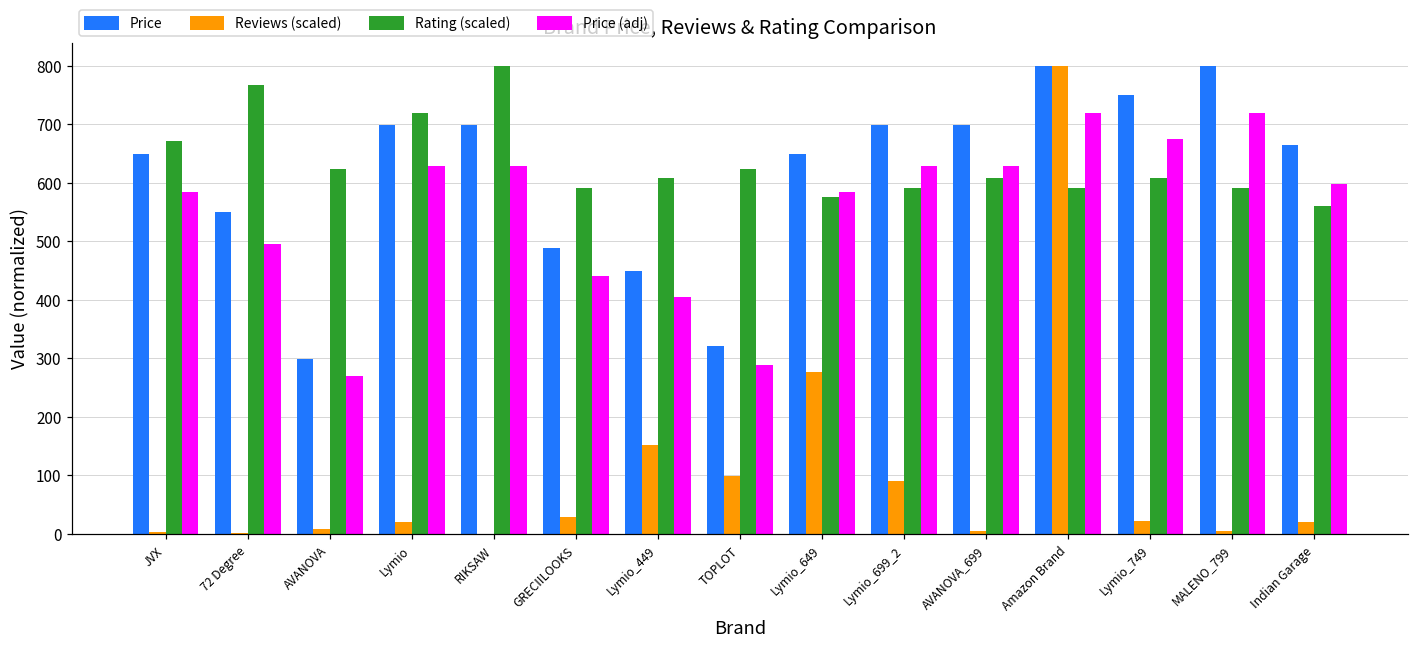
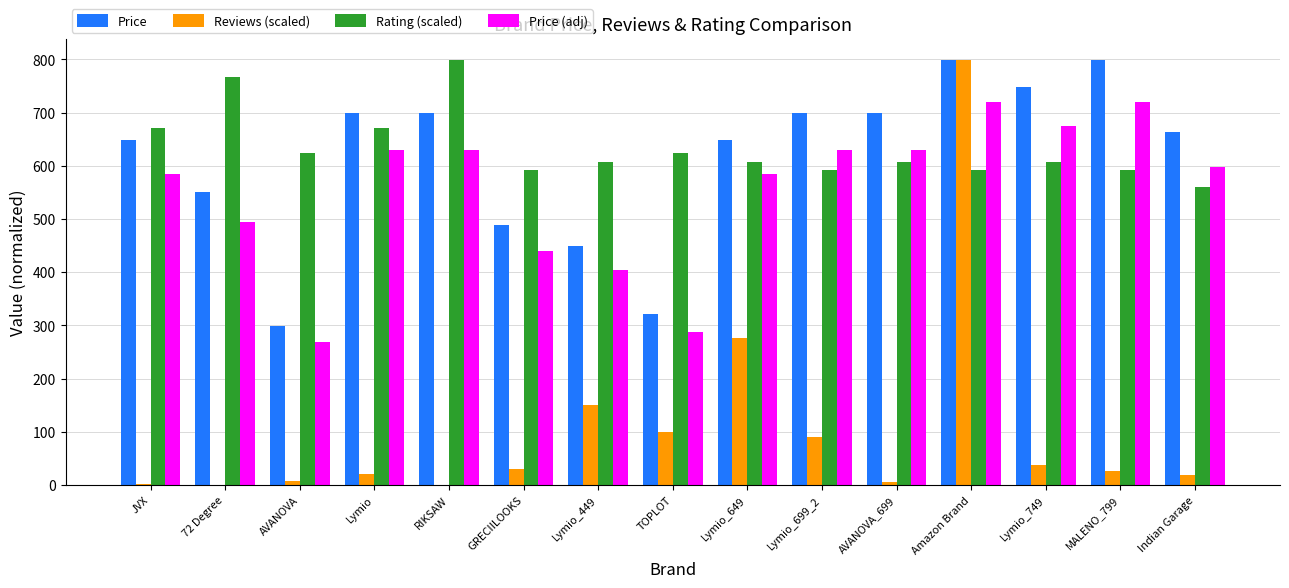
  {
    "Price": {
      "JVX": 650,
      "72 Degree": 550,
      "AVANOVA": 300,
      "Lymio": 700,
      "RIKSAW": 700,
      "GRECIILOOKS": 490,
      "Lymio_449": 450,
      "TOPLOT": 320,
      "Lymio_649": 650,
      "Lymio_699_2": 700,
      "AVANOVA_699": 700,
      "Amazon Brand": 800,
      "Lymio_749": 750,
      "MALENO_799": 800,
      "Indian Garage": 660
    },
    "Reviews (scaled)": {
      "AVANOVA": 10,
      "Lymio": 20,
      "GRECIILOOKS": 30,
      "Lymio_449": 150,
      "TOPLOT": 100,
      "Lymio_649": 280,
      "Lymio_699_2": 90,
      "AVANOVA_699": 10,
      "Amazon Brand": 800,
-     "Lymio_749": 20,
-     "MALENO_799": 0,
+     "Lymio_749": 40,
+     "MALENO_799": 30,
      "Indian Garage": 20
    },
    "Rating (scaled)": {
      "JVX": 670,
      "72 Degree": 770,
      "AVANOVA": 620,
-     "Lymio": 720,
+     "Lymio": 670,
      "RIKSAW": 800,
      "GRECIILOOKS": 590,
      "Lymio_449": 610,
      "TOPLOT": 620,
-     "Lymio_649": 580,
+     "Lymio_649": 610,
      "Lymio_699_2": 590,
      "AVANOVA_699": 610,
      "Amazon Brand": 590,
      "Lymio_749": 610,
      "MALENO_799": 590,
      "Indian Garage": 560
    },
    "Price (adj)": {
      "JVX": 580,
      "72 Degree": 500,
      "AVANOVA": 270,
      "Lymio": 630,
      "RIKSAW": 630,
      "GRECIILOOKS": 440,
      "Lymio_449": 400,
      "TOPLOT": 290,
      "Lymio_649": 580,
      "Lymio_699_2": 630,
      "AVANOVA_699": 630,
      "Amazon Brand": 720,
      "Lymio_749": 670,
      "MALENO_799": 720,
      "Indian Garage": 600
    }
  }
